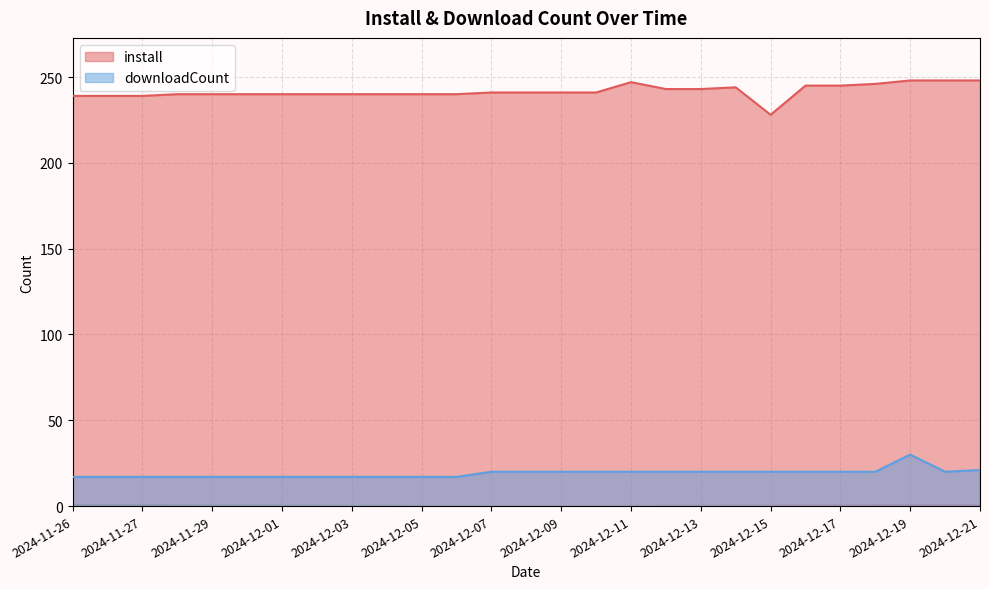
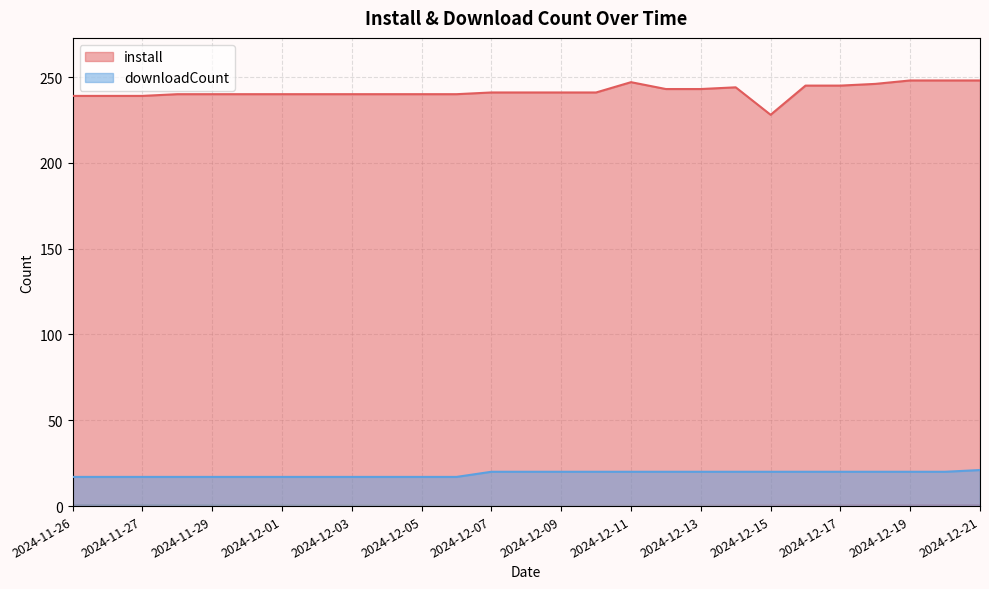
  {
    "install": {
      "2024-11-27": 239,
      "2024-11-29": 240,
      "2024-12-01": 240,
      "2024-12-03": 240,
      "2024-12-05": 240,
      "2024-12-07": 241,
      "2024-12-09": 241,
      "2024-12-11": 247,
      "2024-12-13": 243,
      "2024-12-15": 228,
      "2024-12-17": 245,
      "2024-12-19": 248,
      "2024-12-21": 248
    },
    "downloadCount": {
      "2024-11-27": 17,
      "2024-11-29": 17,
      "2024-12-01": 17,
      "2024-12-03": 17,
      "2024-12-05": 17,
      "2024-12-07": 20,
      "2024-12-09": 20,
      "2024-12-11": 20,
      "2024-12-13": 20,
      "2024-12-15": 20,
      "2024-12-17": 20,
-     "2024-12-19": 30,
+     "2024-12-19": 20,
      "2024-12-21": 21
    }
  }
